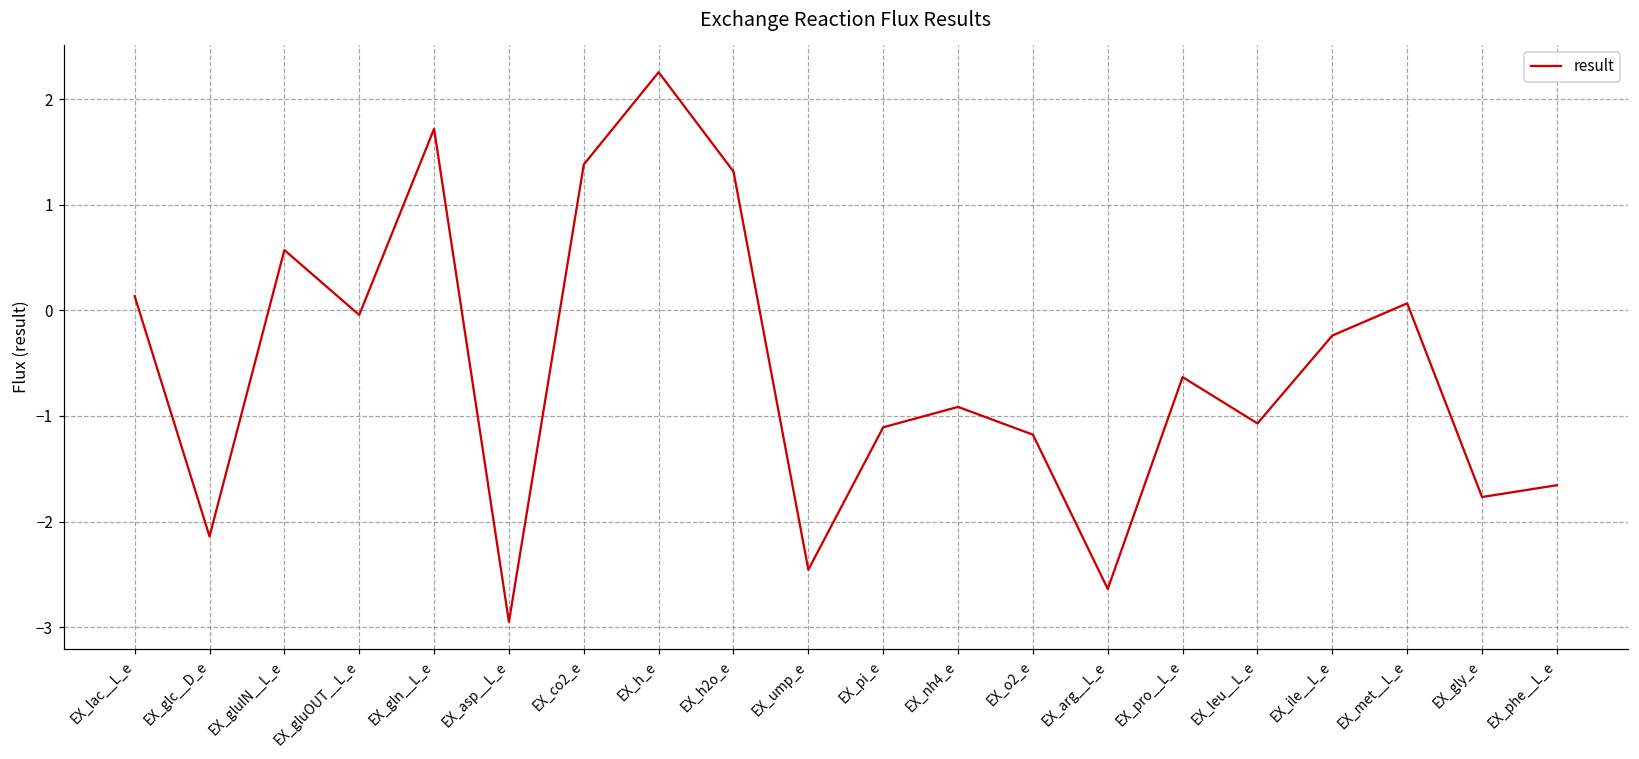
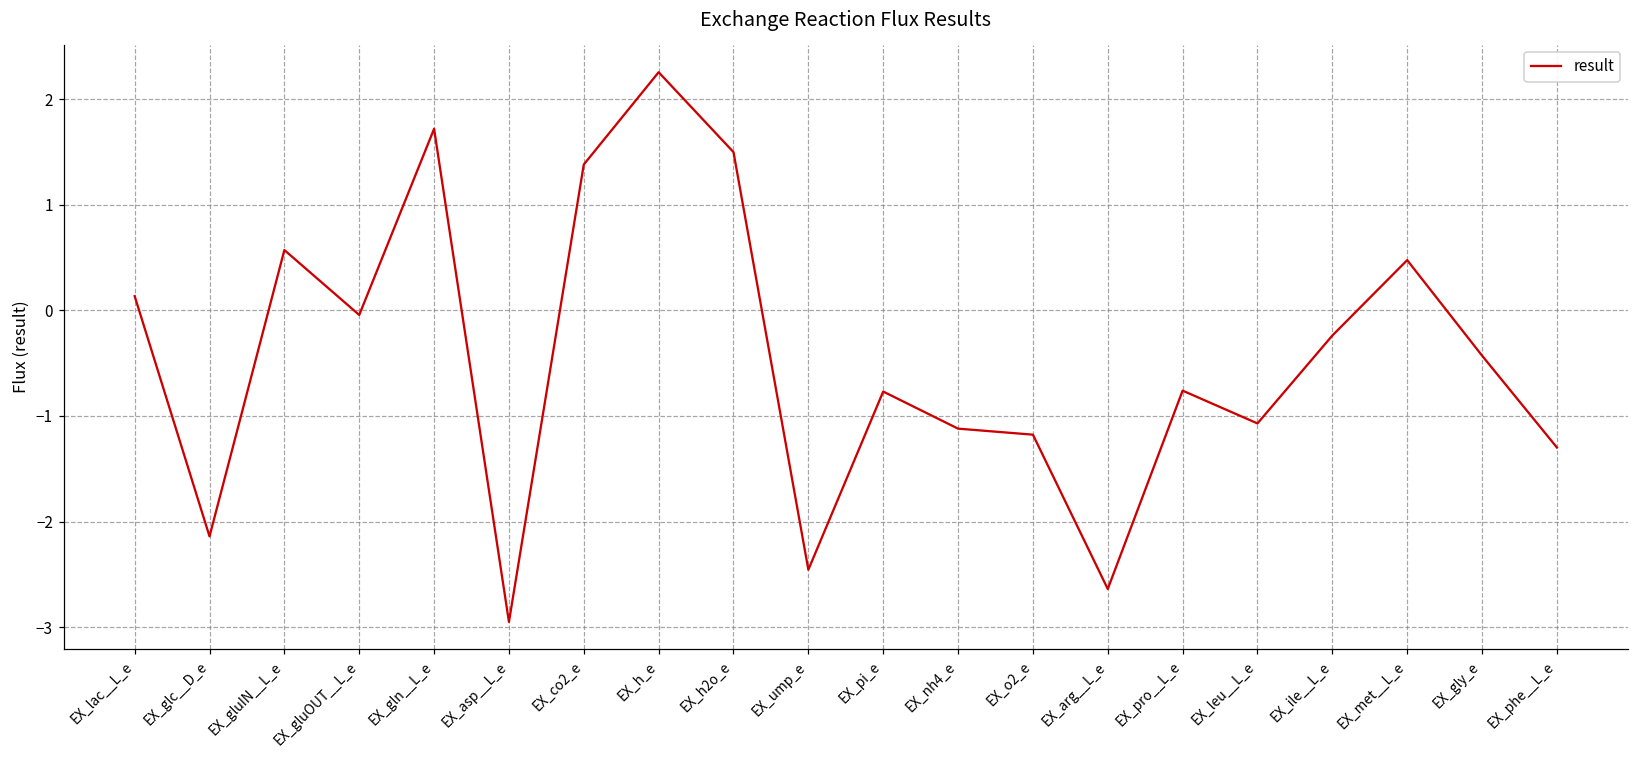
  {
    "EX_lac__L_e": 0.1,
    "EX_glc__D_e": -2.1,
    "EX_gluIN__L_e": 0.6,
    "EX_gluOUT__L_e": 0.0,
    "EX_gln__L_e": 1.7,
    "EX_asp__L_e": -3.0,
    "EX_co2_e": 1.4,
    "EX_h_e": 2.3,
-   "EX_h2o_e": 1.3,
+   "EX_h2o_e": 1.5,
    "EX_ump_e": -2.5,
-   "EX_pi_e": -1.1,
-   "EX_nh4_e": -0.9,
+   "EX_pi_e": -0.8,
+   "EX_nh4_e": -1.1,
    "EX_o2_e": -1.2,
    "EX_arg__L_e": -2.6,
-   "EX_pro__L_e": -0.6,
+   "EX_pro__L_e": -0.8,
    "EX_leu__L_e": -1.1,
    "EX_ile__L_e": -0.2,
-   "EX_met__L_e": 0.1,
-   "EX_gly_e": -1.8,
-   "EX_phe__L_e": -1.7
+   "EX_met__L_e": 0.5,
+   "EX_gly_e": -0.4,
+   "EX_phe__L_e": -1.3
  }
